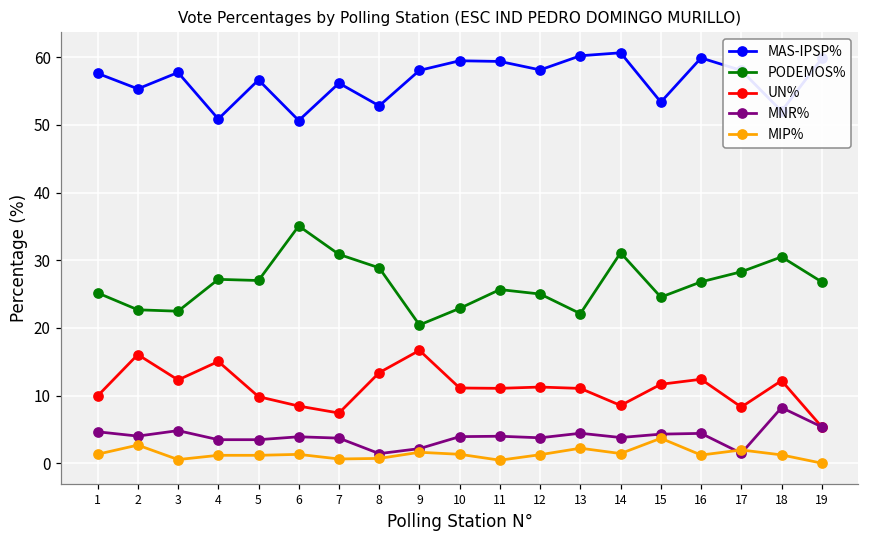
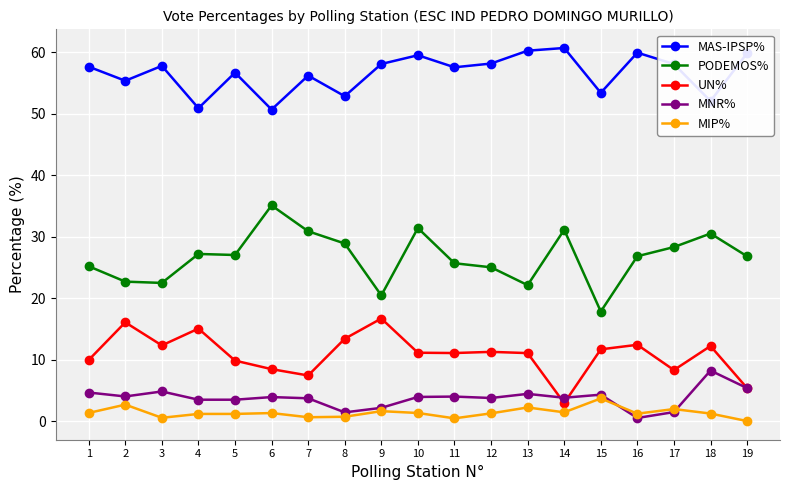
  {
    "MAS-IPSP%": {
      "1": 58,
      "2": 55,
      "3": 58,
      "4": 51,
      "5": 57,
      "6": 51,
      "7": 56,
      "8": 53,
      "9": 58,
      "10": 59,
-     "11": 59,
+     "11": 58,
      "12": 58,
      "13": 60,
      "14": 61,
      "15": 53,
      "16": 60
    },
    "PODEMOS%": {
      "1": 25,
      "2": 23,
      "3": 22,
      "4": 27,
      "5": 27,
      "6": 35,
      "7": 31,
      "8": 29,
      "9": 20,
-     "10": 23,
+     "10": 31,
      "11": 26,
      "12": 25,
      "13": 22,
      "14": 31,
-     "15": 25,
+     "15": 18,
      "16": 27,
      "17": 28,
      "18": 30,
      "19": 27
    },
    "UN%": {
      "1": 10,
      "2": 16,
      "3": 12,
      "4": 15,
      "5": 10,
      "6": 8,
      "7": 7,
      "8": 13,
      "9": 17,
      "10": 11,
      "11": 11,
      "12": 11,
      "13": 11,
-     "14": 9,
+     "14": 3,
      "15": 12,
      "16": 12,
      "17": 8,
      "18": 12
    },
    "MNR%": {
      "1": 5,
      "2": 4,
      "3": 5,
      "4": 3,
      "5": 3,
      "6": 4,
      "7": 4,
      "8": 1,
      "9": 2,
      "10": 4,
      "11": 4,
      "12": 4,
      "13": 4,
      "14": 4,
      "15": 4,
-     "16": 4,
+     "16": 1,
      "17": 1,
      "18": 8
    },
    "MIP%": {
      "1": 1,
      "2": 3,
      "3": 1,
      "4": 1,
      "5": 1,
      "6": 1,
      "7": 1,
      "8": 1,
      "9": 2,
      "10": 1,
      "11": 0,
      "12": 1,
      "13": 2,
      "14": 1,
      "15": 4,
      "16": 1,
      "17": 2,
      "18": 1,
      "19": 0
    }
  }
